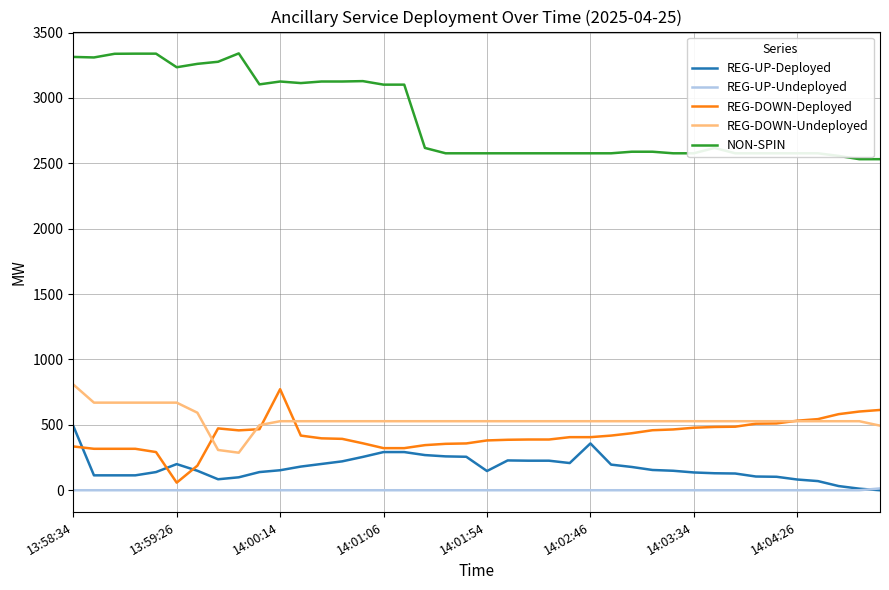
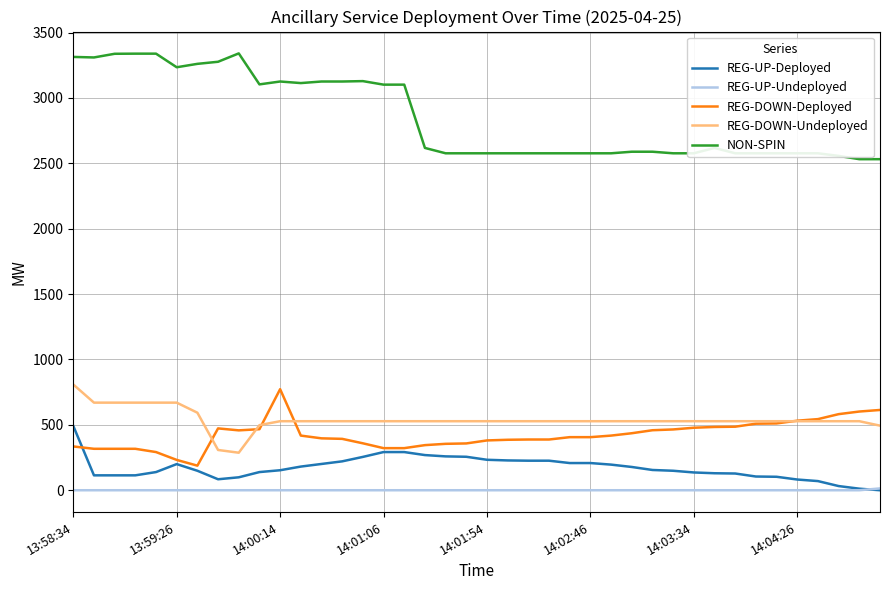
  {
    "REG-UP-Deployed": {
      "13:58:34": 490,
      "13:59:26": 200,
      "14:00:14": 150,
      "14:01:06": 290,
-     "14:01:54": 150,
-     "14:02:46": 360,
+     "14:01:54": 230,
+     "14:02:46": 210,
      "14:03:34": 140,
      "14:04:26": 80
    },
    "REG-UP-Undeployed": {
      "13:58:34": 0,
      "13:59:26": 0,
      "14:00:14": 0,
      "14:01:06": 0,
      "14:01:54": 0,
      "14:02:46": 0,
      "14:03:34": 0,
      "14:04:26": 0
    },
    "REG-DOWN-Deployed": {
      "13:58:34": 340,
-     "13:59:26": 60,
+     "13:59:26": 230,
      "14:00:14": 770,
      "14:01:06": 320,
      "14:01:54": 380,
      "14:02:46": 410,
      "14:03:34": 480
    },
    "REG-DOWN-Undeployed": {
      "13:58:34": 810,
      "13:59:26": 670,
      "14:00:14": 530,
      "14:01:06": 530,
      "14:01:54": 530,
      "14:02:46": 530,
      "14:03:34": 530
    },
    "NON-SPIN": {
      "13:58:34": 3310,
      "13:59:26": 3240,
      "14:00:14": 3130,
      "14:01:06": 3100,
      "14:01:54": 2580,
      "14:02:46": 2580
    }
  }
